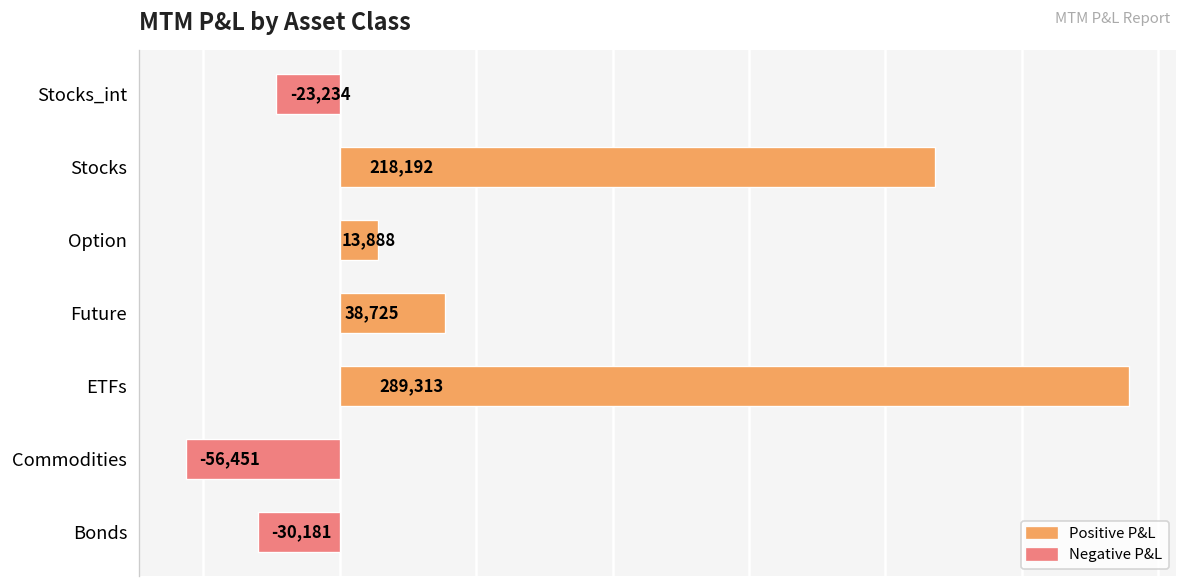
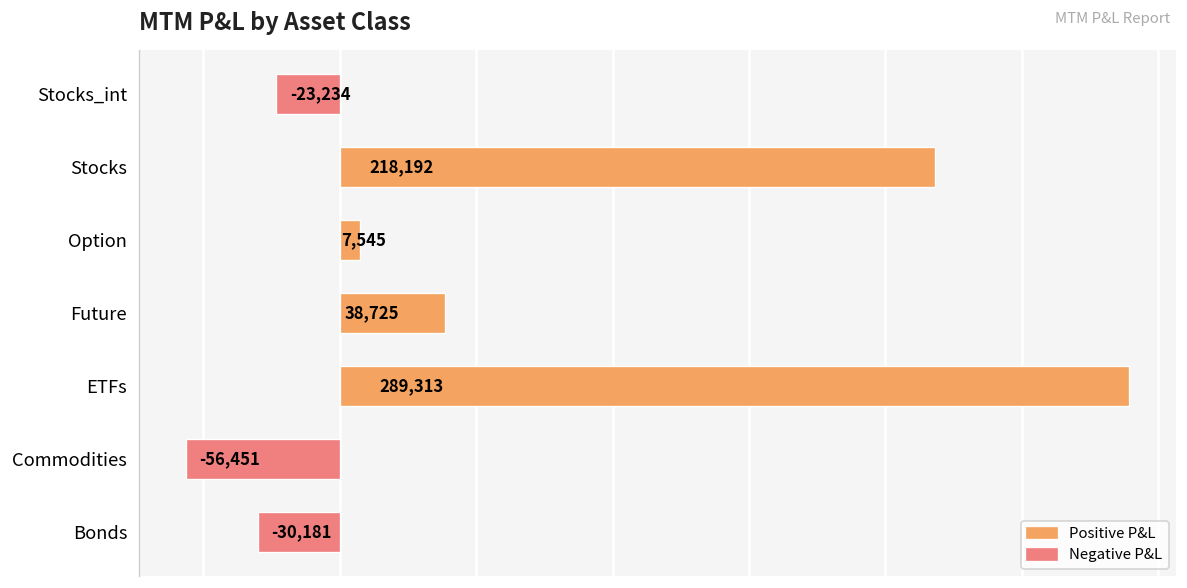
  {
    "Stocks_int": "-23,234",
    "Stocks": "218,192",
-   "Option": "13,888",
+   "Option": "7,545",
    "Future": "38,725",
    "ETFs": "289,313",
    "Commodities": "-56,451",
    "Bonds": "-30,181"
  }
